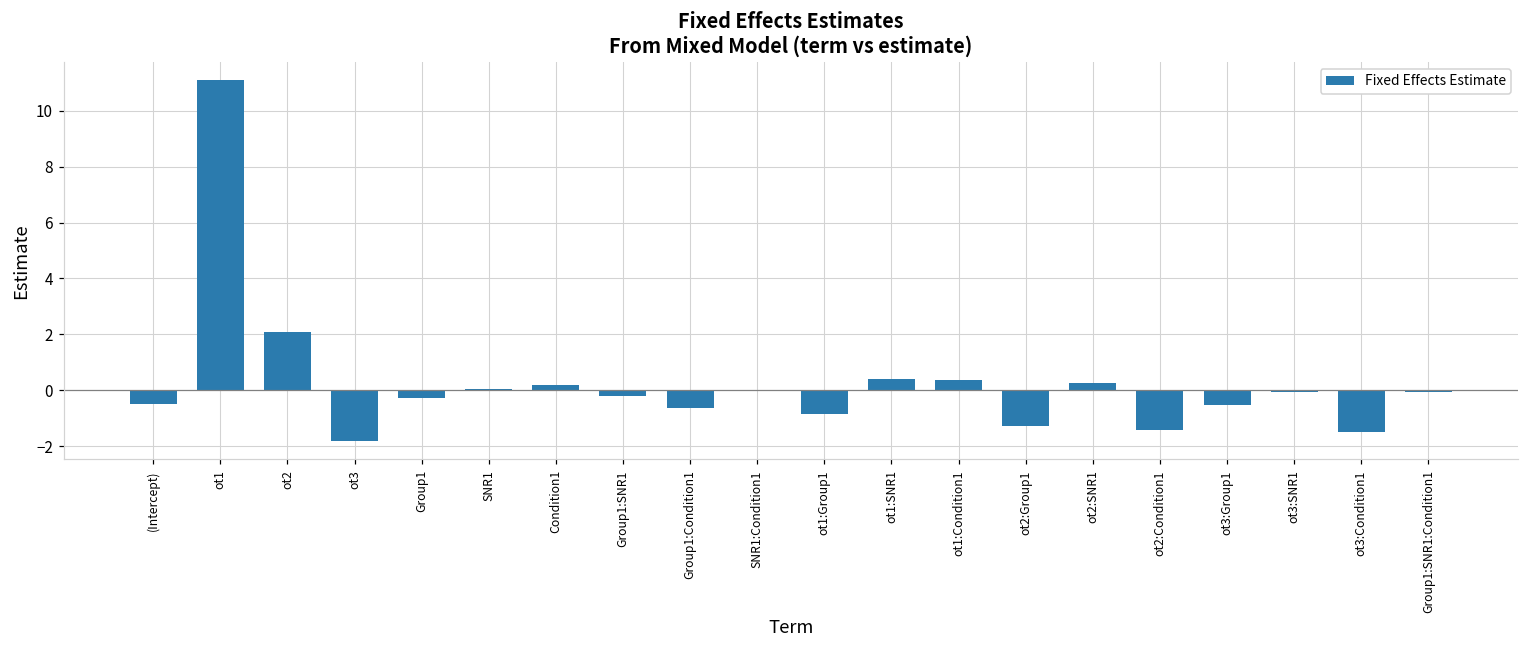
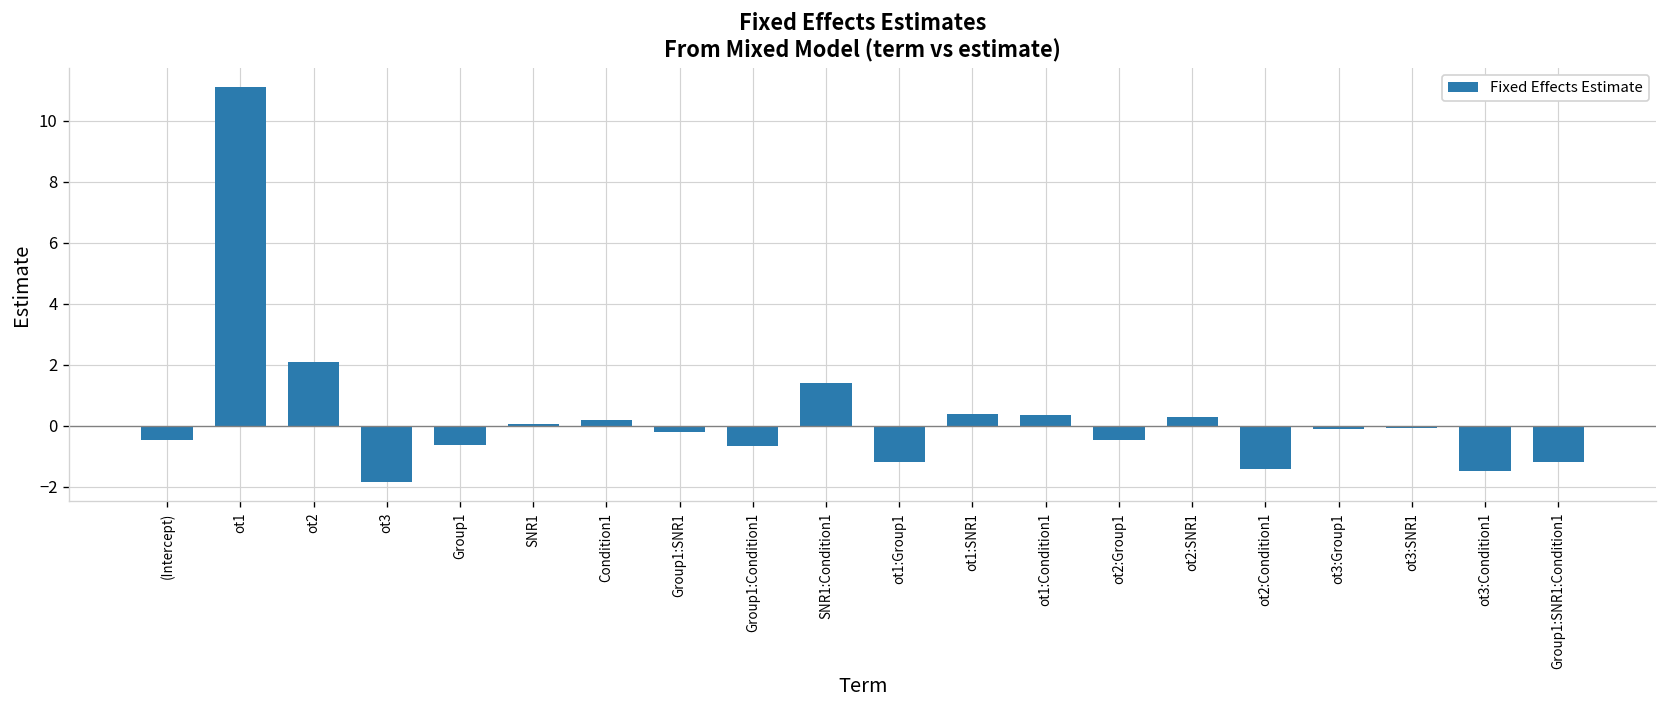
  {
    "(Intercept)": -0.5,
    "ot1": 11.1,
    "ot2": 2.1,
    "ot3": -1.8,
-   "Group1": -0.3,
+   "Group1": -0.6,
    "Condition1": 0.2,
    "Group1:SNR1": -0.2,
    "Group1:Condition1": -0.6,
-   "SNR1:Condition1": 0.0,
-   "ot1:Group1": -0.9,
+   "SNR1:Condition1": 1.4,
+   "ot1:Group1": -1.2,
    "ot1:SNR1": 0.4,
    "ot1:Condition1": 0.4,
-   "ot2:Group1": -1.3,
+   "ot2:Group1": -0.5,
    "ot2:SNR1": 0.3,
    "ot2:Condition1": -1.4,
-   "ot3:Group1": -0.5,
+   "ot3:Group1": -0.1,
    "ot3:Condition1": -1.5,
-   "Group1:SNR1:Condition1": 0.0
+   "Group1:SNR1:Condition1": -1.2
  }
